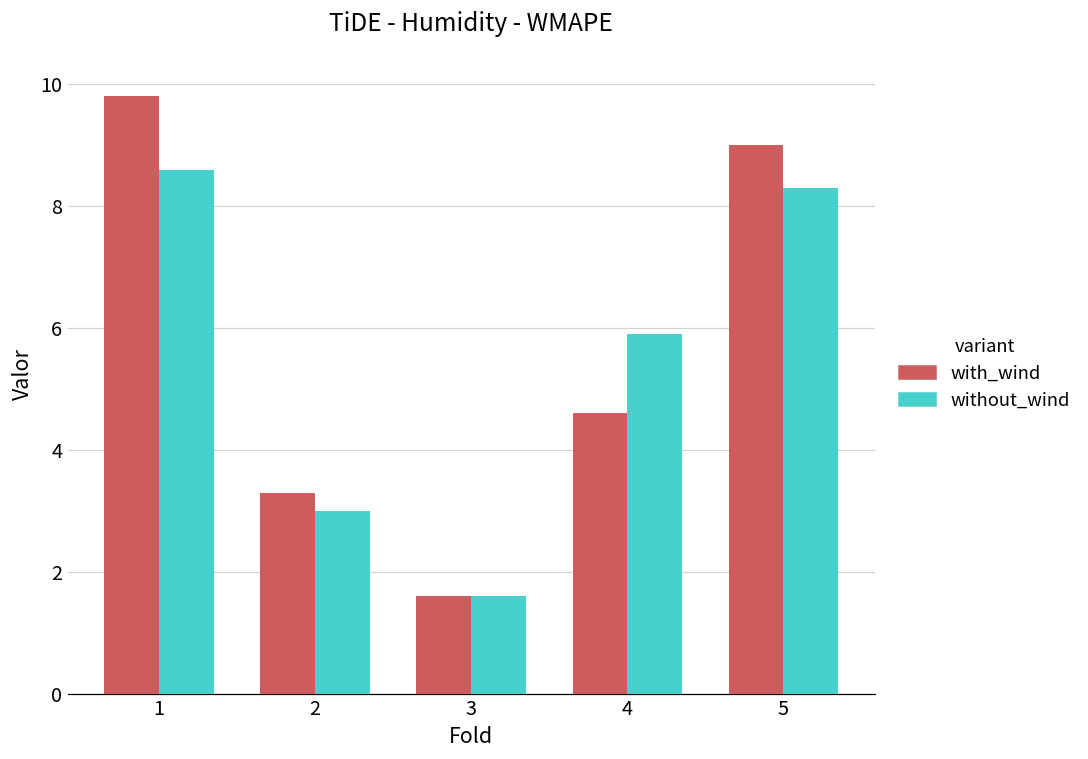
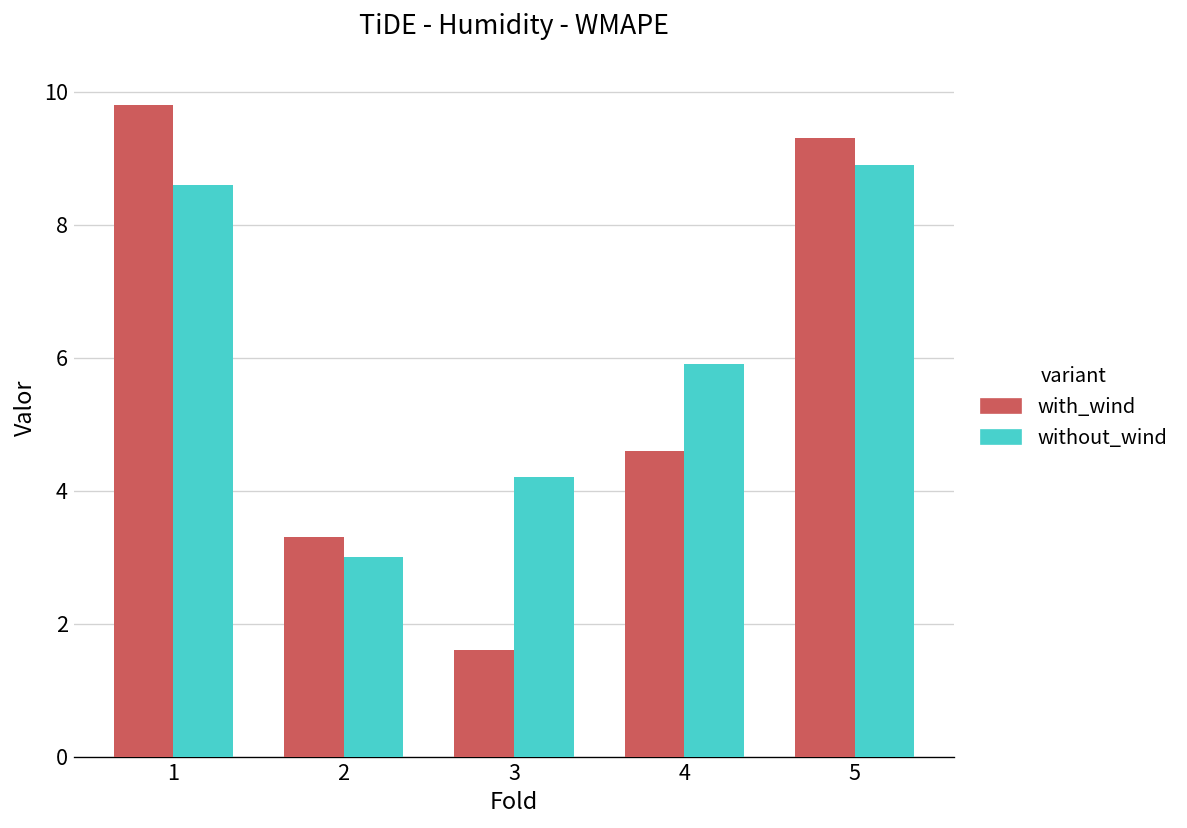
  {
    "with_wind": {
      "1": 9.8,
      "2": 3.3,
      "3": 1.6,
      "4": 4.6,
-     "5": 9.0
+     "5": 9.3
    },
    "without_wind": {
      "1": 8.6,
      "2": 3.0,
-     "3": 1.6,
+     "3": 4.2,
      "4": 5.9,
-     "5": 8.3
+     "5": 8.9
    }
  }
